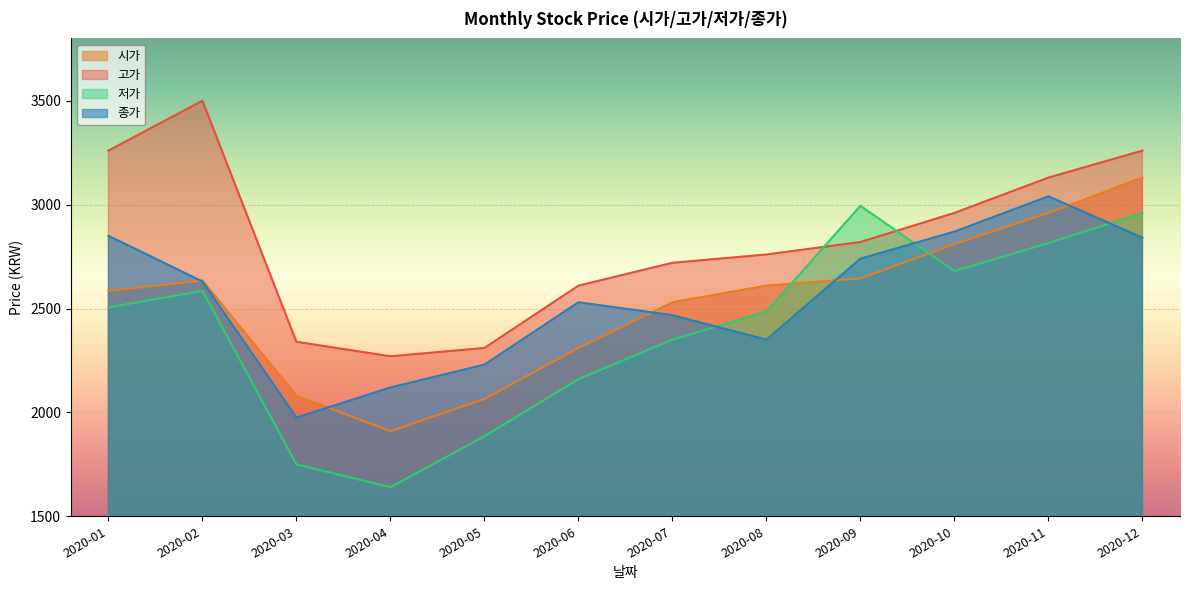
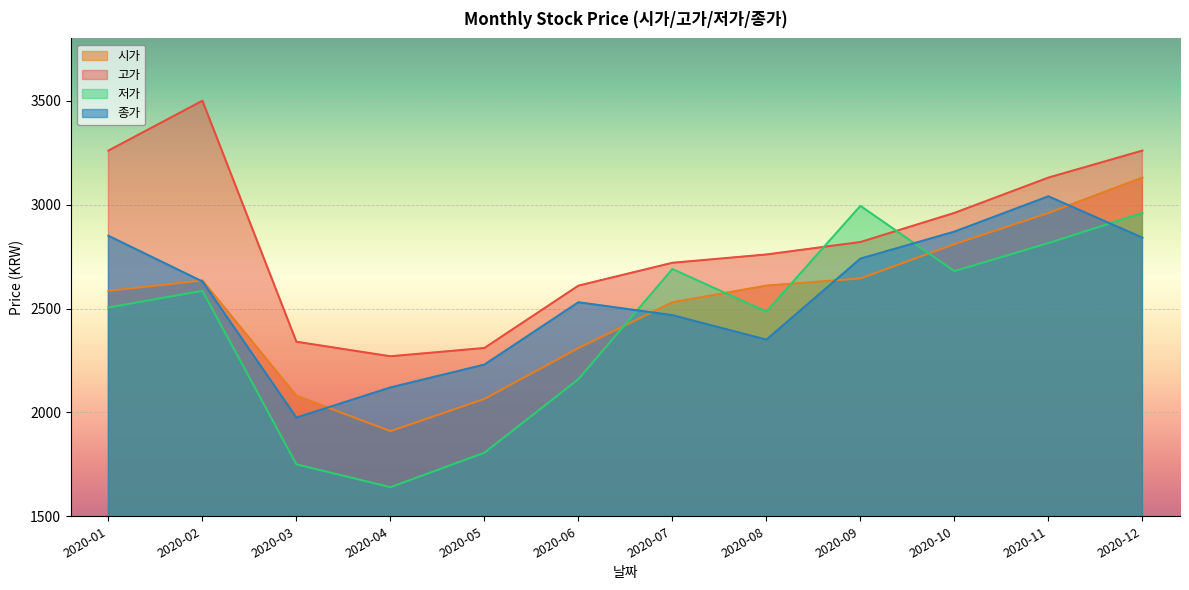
  {
    "저가": {
      "2020-01": 2510,
      "2020-02": 2590,
      "2020-03": 1750,
      "2020-04": 1640,
-     "2020-05": 1890,
+     "2020-05": 1810,
      "2020-06": 2160,
-     "2020-07": 2350,
+     "2020-07": 2690,
      "2020-08": 2490,
      "2020-09": 2990,
      "2020-10": 2680,
      "2020-11": 2820,
      "2020-12": 2960
    },
    "종가": {
      "2020-01": 2850,
      "2020-03": 1980,
      "2020-04": 2120,
      "2020-05": 2230,
      "2020-06": 2530,
      "2020-07": 2470,
      "2020-08": 2350,
      "2020-09": 2740,
      "2020-10": 2870,
      "2020-11": 3040,
      "2020-12": 2840
    }
  }
